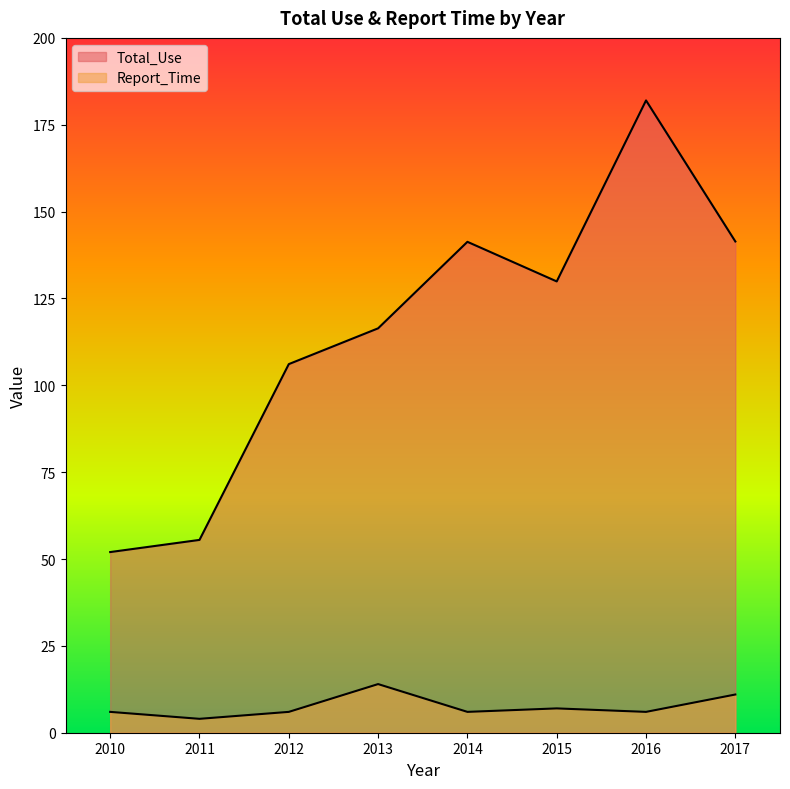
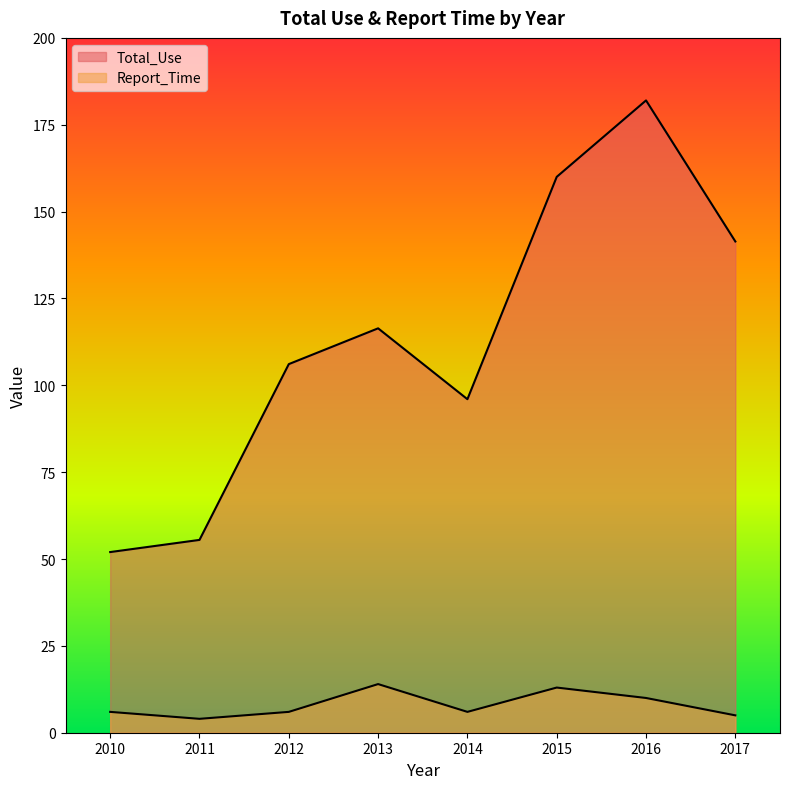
  {
    "Total_Use": {
      "2010": 52,
      "2011": 56,
      "2012": 106,
      "2013": 116,
-     "2014": 141,
-     "2015": 130,
+     "2014": 96,
+     "2015": 160,
      "2016": 182,
      "2017": 141
    },
    "Report_Time": {
      "2010": 6,
      "2011": 4,
      "2012": 6,
      "2013": 14,
      "2014": 6,
-     "2015": 7,
-     "2016": 6,
-     "2017": 11
+     "2015": 13,
+     "2016": 10,
+     "2017": 5
    }
  }
